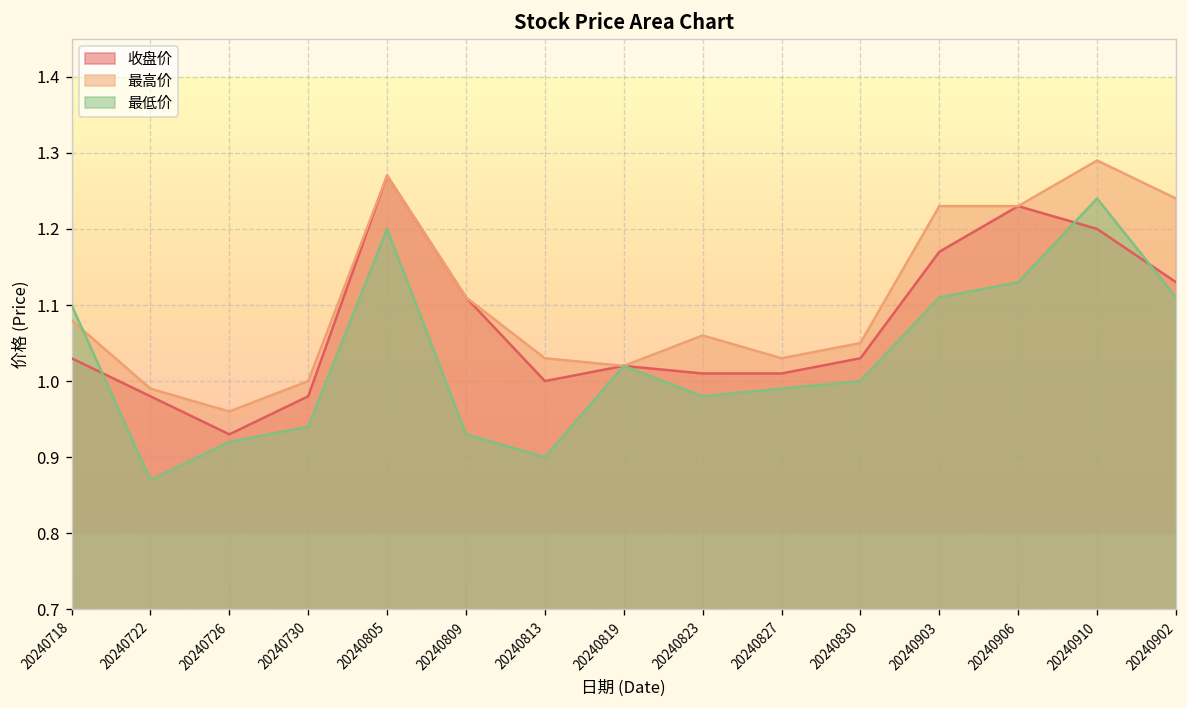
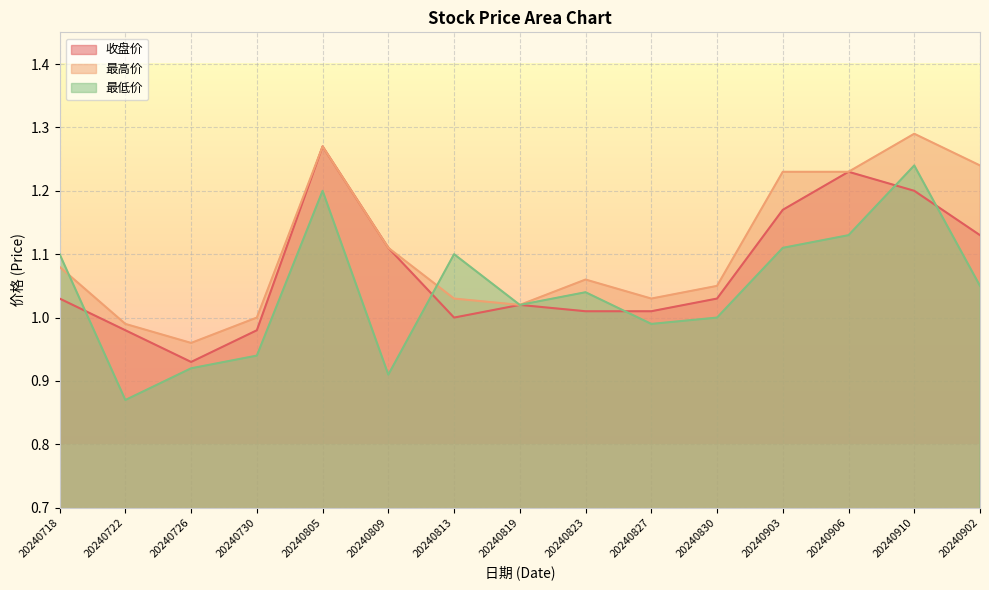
  {
    "最低价": {
      "20240718": 1.10,
      "20240722": 0.87,
      "20240726": 0.92,
      "20240730": 0.94,
      "20240805": 1.20,
-     "20240809": 0.93,
-     "20240813": 0.9,
-     "20240823": 0.98,
+     "20240809": 0.91,
+     "20240813": 1.1,
+     "20240823": 1.04,
      "20240827": 0.99,
      "20240830": 1.00,
      "20240903": 1.11,
      "20240906": 1.13,
      "20240910": 1.24,
-     "20240902": 1.11
+     "20240902": 1.05
    }
  }
